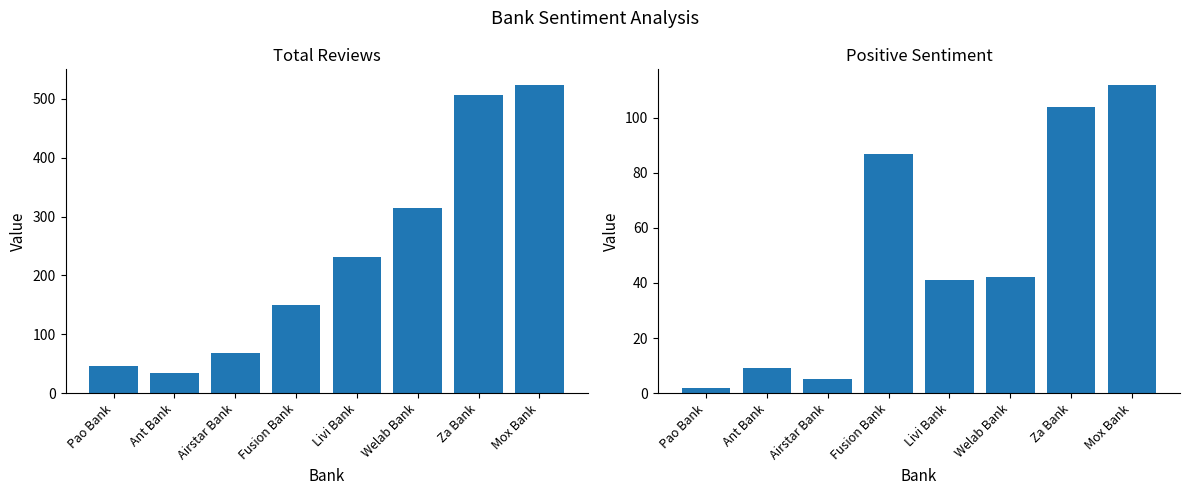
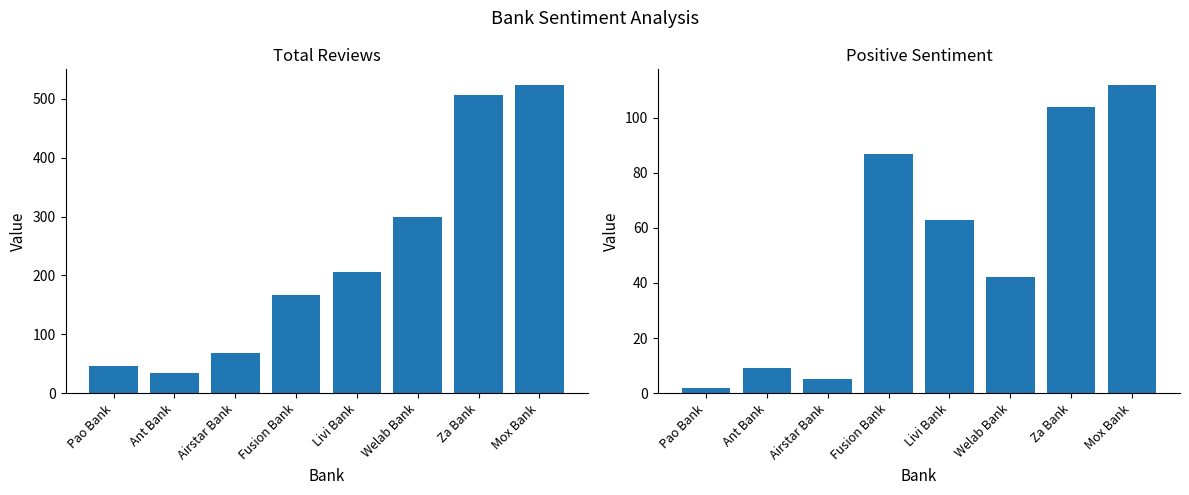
  {
    "Total Reviews": {
      "Pao Bank": 50,
      "Ant Bank": 30,
      "Airstar Bank": 70,
-     "Fusion Bank": 150,
-     "Livi Bank": 230,
-     "Welab Bank": 320,
+     "Fusion Bank": 170,
+     "Livi Bank": 210,
+     "Welab Bank": 300,
      "Za Bank": 510,
      "Mox Bank": 520
    },
    "Positive Sentiment": {
      "Pao Bank": 2,
      "Ant Bank": 9,
      "Airstar Bank": 5,
      "Fusion Bank": 87,
-     "Livi Bank": 41,
+     "Livi Bank": 63,
      "Welab Bank": 42,
      "Za Bank": 104,
      "Mox Bank": 112
    }
  }
